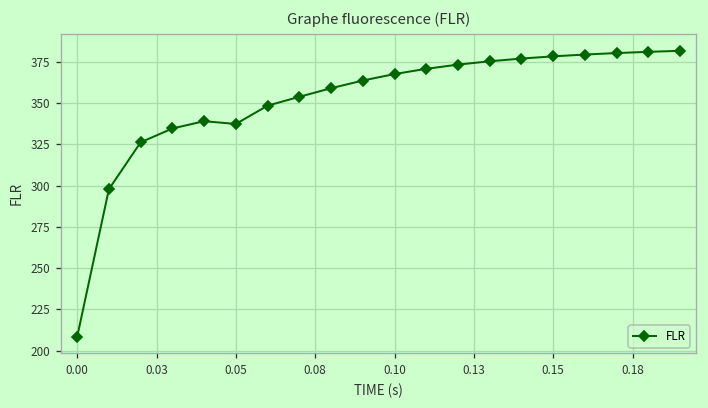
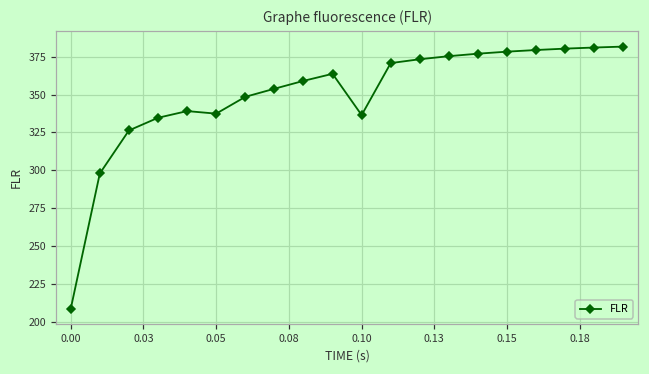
  {
    "0.00": 208,
    "0.05": 337,
-   "0.10": 368,
+   "0.10": 336,
    "0.15": 378
  }
